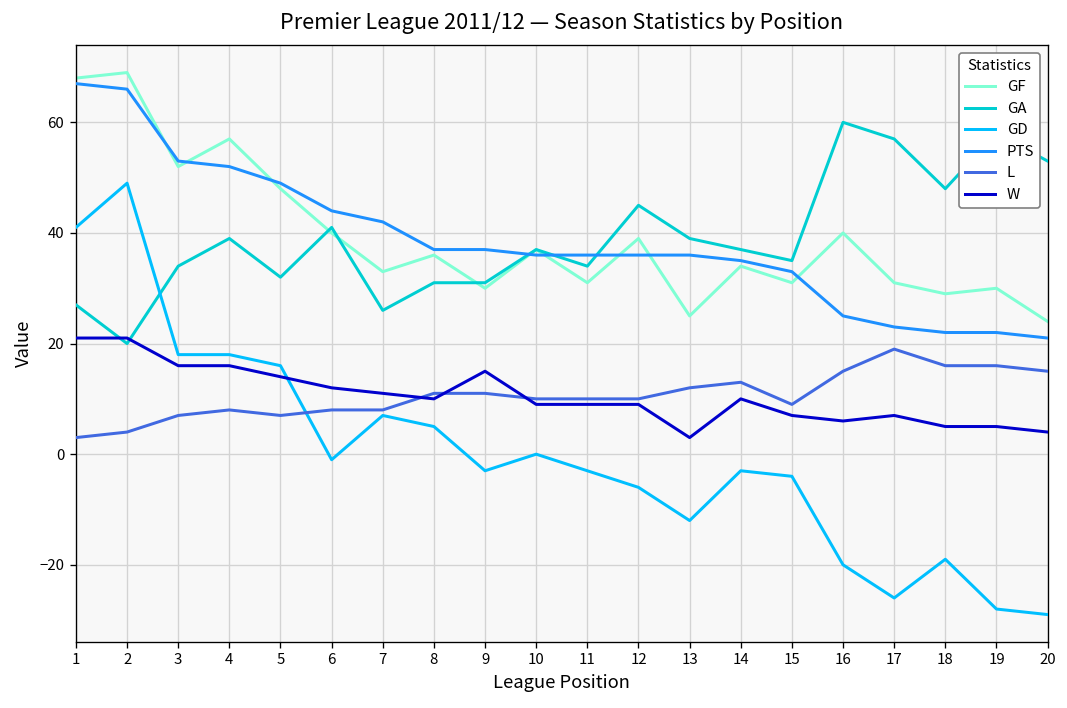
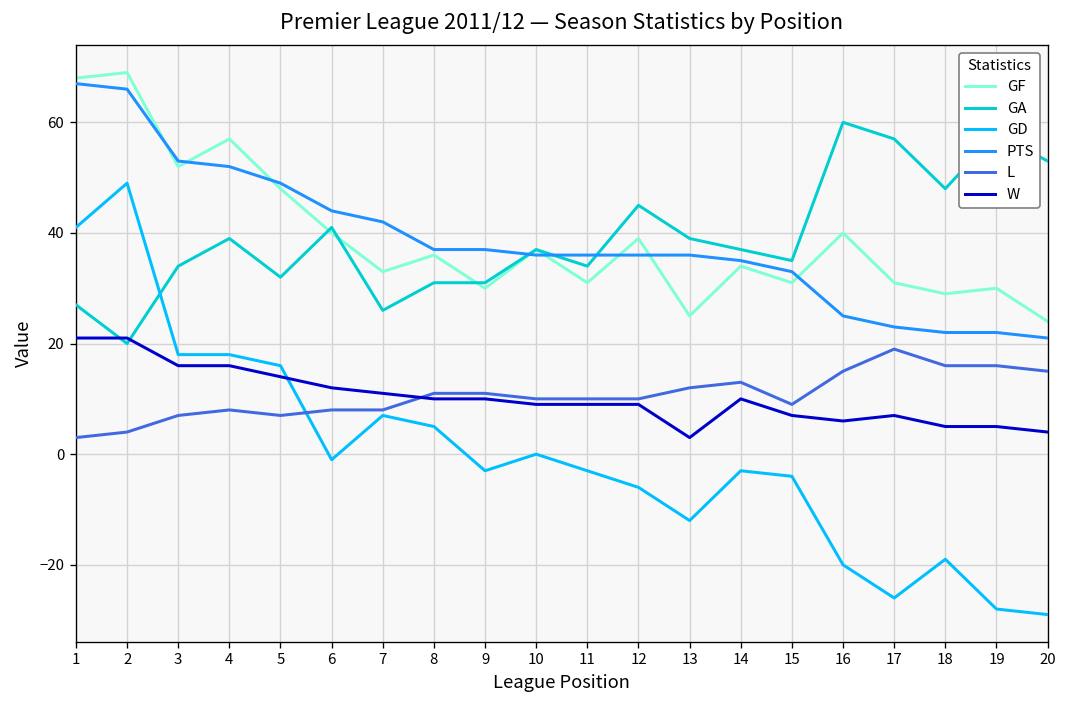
  {
    "GF": {
      "1": 68,
      "2": 69,
      "3": 52,
      "4": 57,
      "5": 48,
      "6": 40,
      "7": 33,
      "8": 36,
      "9": 30,
      "11": 31,
      "12": 39,
      "13": 25,
      "14": 34,
      "15": 31,
      "16": 40,
      "17": 31,
      "18": 29,
      "19": 30,
      "20": 24
    },
    "L": {
      "1": 3,
      "2": 4,
      "3": 7,
      "4": 8,
      "5": 7,
      "6": 8,
      "7": 8,
      "8": 11,
      "9": 11,
      "10": 10,
      "11": 10,
      "12": 10,
      "13": 12,
      "14": 13,
      "15": 9,
      "16": 15,
      "17": 19,
      "18": 16,
      "19": 16,
      "20": 15
    },
    "W": {
      "1": 21,
      "2": 21,
      "3": 16,
      "4": 16,
      "5": 14,
      "6": 12,
      "7": 11,
      "8": 10,
-     "9": 15,
+     "9": 10,
      "10": 9,
      "11": 9,
      "12": 9,
      "13": 3,
      "14": 10,
      "15": 7,
      "16": 6,
      "17": 7,
      "18": 5,
      "19": 5,
      "20": 4
    }
  }
